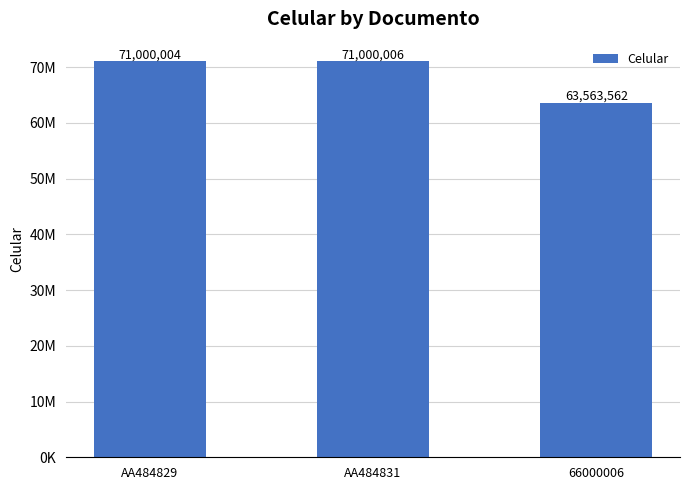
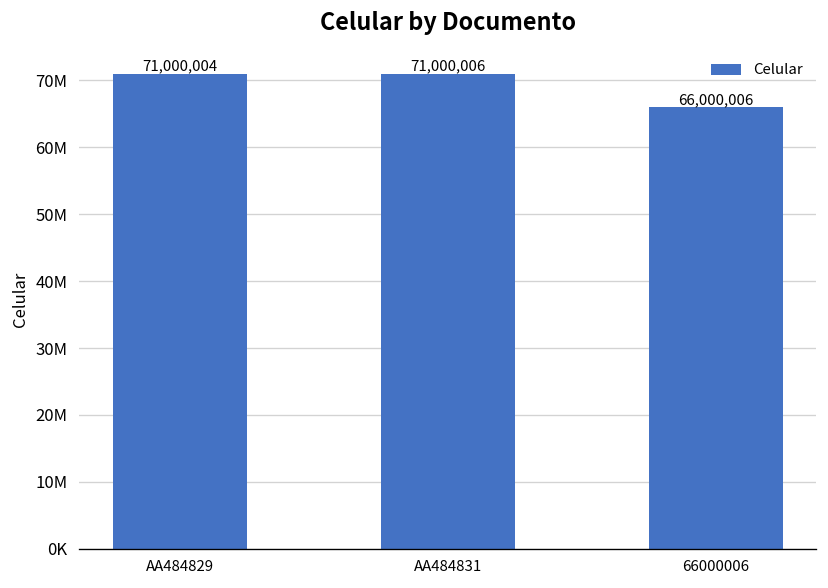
  {
    "AA484829": "71,000,004",
    "AA484831": "71,000,006",
-   "66000006": "63,563,562"
+   "66000006": "66,000,006"
  }
